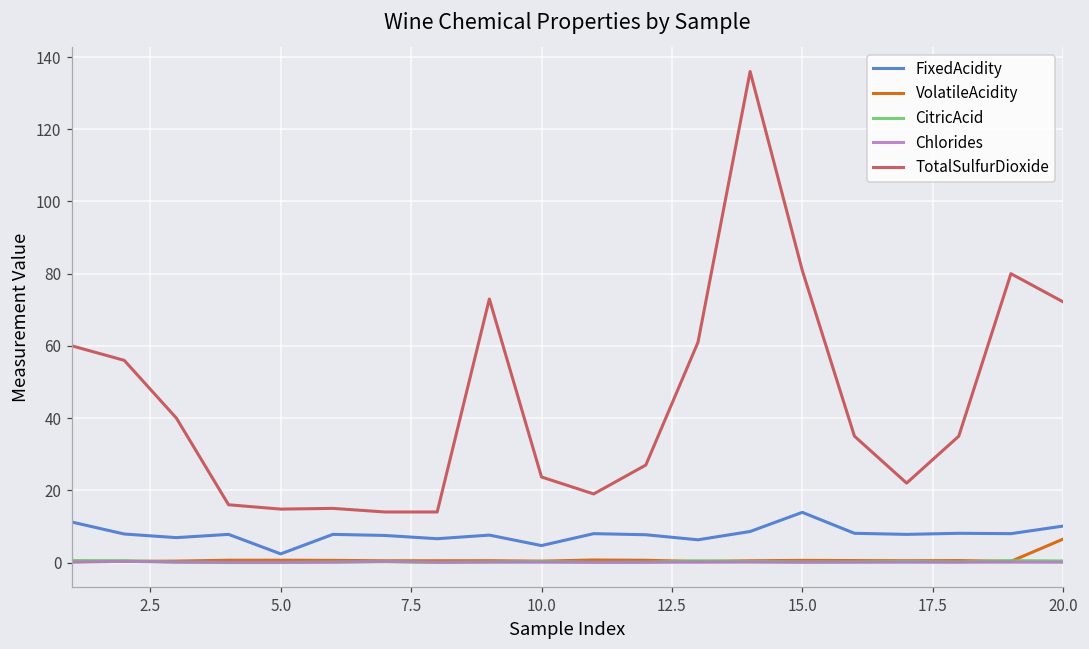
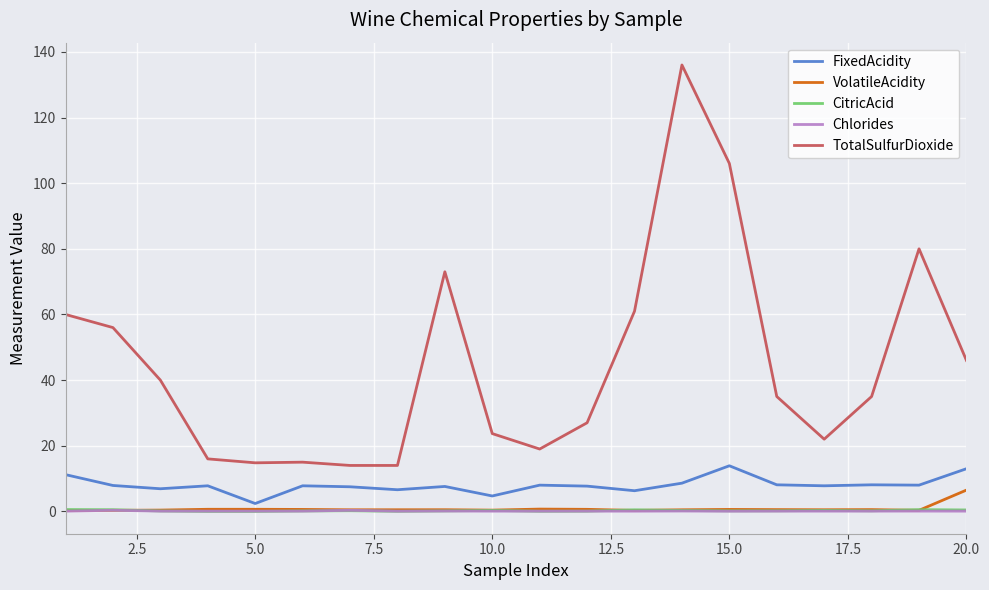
  {
    "FixedAcidity": {
      "5.0": 2,
      "10.0": 5,
      "15.0": 14,
-     "20.0": 10
+     "20.0": 13
    },
    "VolatileAcidity": {
      "20.0": 6
    },
    "TotalSulfurDioxide": {
      "5.0": 15,
      "10.0": 24,
-     "15.0": 81,
-     "20.0": 72
+     "15.0": 106,
+     "20.0": 46
    }
  }
